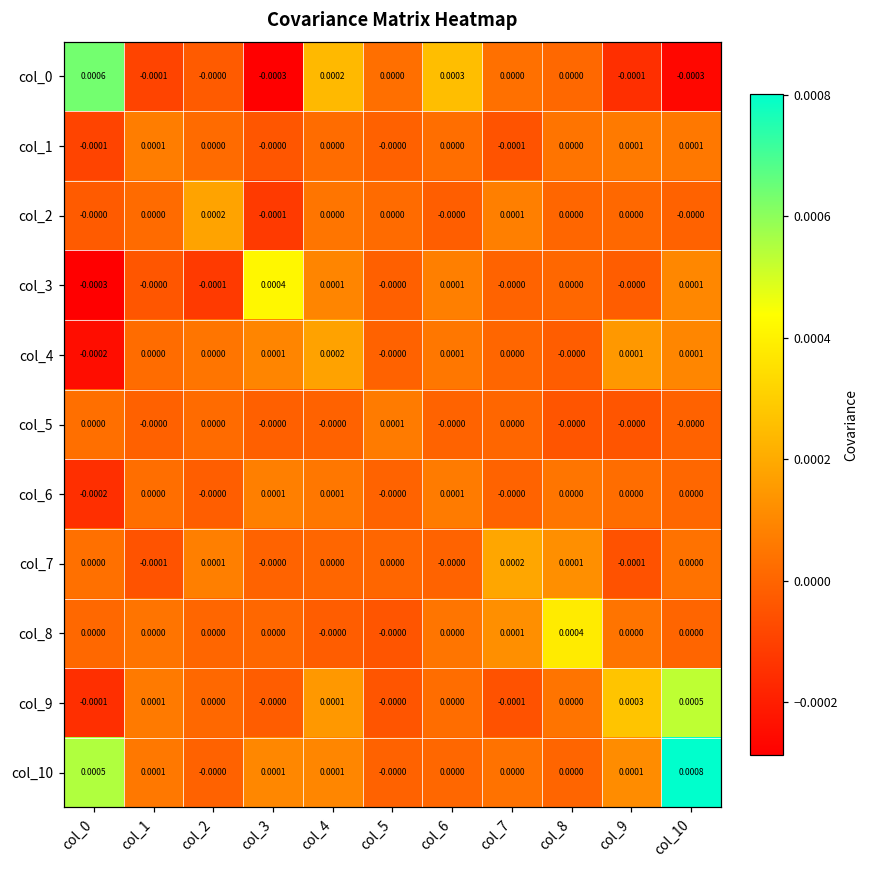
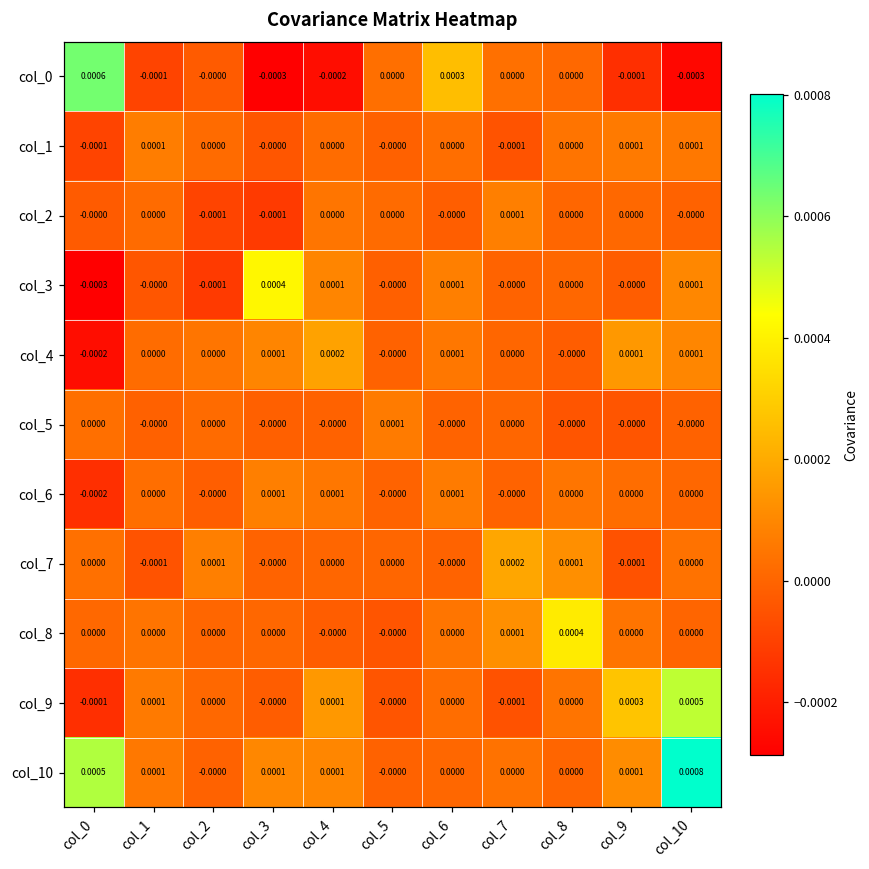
  {
    "col_0": {
      "col_0": 0.0006,
      "col_1": -0.0001,
      "col_2": -0.0000,
      "col_3": -0.0003,
-     "col_4": 0.0002,
+     "col_4": -0.0002,
      "col_5": 0.0000,
      "col_6": 0.0003,
      "col_7": 0.0000,
      "col_8": 0.0000,
      "col_9": -0.0001,
      "col_10": -0.0003
    },
    "col_1": {
      "col_0": -0.0001,
      "col_1": 0.0001,
      "col_2": 0.0000,
      "col_3": -0.0000,
      "col_4": 0.0000,
      "col_5": -0.0000,
      "col_6": 0.0000,
      "col_7": -0.0001,
      "col_8": 0.0000,
      "col_9": 0.0001,
      "col_10": 0.0001
    },
    "col_2": {
      "col_0": -0.0000,
      "col_1": 0.0000,
-     "col_2": 0.0002,
+     "col_2": -0.0001,
      "col_3": -0.0001,
      "col_4": 0.0000,
      "col_5": 0.0000,
      "col_6": -0.0000,
      "col_7": 0.0001,
      "col_8": 0.0000,
      "col_9": 0.0000,
      "col_10": -0.0000
    },
    "col_3": {
      "col_0": -0.0003,
      "col_1": -0.0000,
      "col_2": -0.0001,
      "col_3": 0.0004,
      "col_4": 0.0001,
      "col_5": -0.0000,
      "col_6": 0.0001,
      "col_7": -0.0000,
      "col_8": 0.0000,
      "col_9": -0.0000,
      "col_10": 0.0001
    },
    "col_4": {
      "col_0": -0.0002,
      "col_1": 0.0000,
      "col_2": 0.0000,
      "col_3": 0.0001,
      "col_4": 0.0002,
      "col_5": -0.0000,
      "col_6": 0.0001,
      "col_7": 0.0000,
      "col_8": -0.0000,
      "col_9": 0.0001,
      "col_10": 0.0001
    },
    "col_5": {
      "col_0": 0.0000,
      "col_1": -0.0000,
      "col_2": 0.0000,
      "col_3": -0.0000,
      "col_4": -0.0000,
      "col_5": 0.0001,
      "col_6": -0.0000,
      "col_7": 0.0000,
      "col_8": -0.0000,
      "col_9": -0.0000,
      "col_10": -0.0000
    },
    "col_6": {
      "col_0": -0.0002,
      "col_1": 0.0000,
      "col_2": -0.0000,
      "col_3": 0.0001,
      "col_4": 0.0001,
      "col_5": -0.0000,
      "col_6": 0.0001,
      "col_7": -0.0000,
      "col_8": 0.0000,
      "col_9": 0.0000,
      "col_10": 0.0000
    },
    "col_7": {
      "col_0": 0.0000,
      "col_1": -0.0001,
      "col_2": 0.0001,
      "col_3": -0.0000,
      "col_4": 0.0000,
      "col_5": 0.0000,
      "col_6": -0.0000,
      "col_7": 0.0002,
      "col_8": 0.0001,
      "col_9": -0.0001,
      "col_10": 0.0000
    },
    "col_8": {
      "col_0": 0.0000,
      "col_1": 0.0000,
      "col_2": 0.0000,
      "col_3": 0.0000,
      "col_4": -0.0000,
      "col_5": -0.0000,
      "col_6": 0.0000,
      "col_7": 0.0001,
      "col_8": 0.0004,
      "col_9": 0.0000,
      "col_10": 0.0000
    },
    "col_9": {
      "col_0": -0.0001,
      "col_1": 0.0001,
      "col_2": 0.0000,
      "col_3": -0.0000,
      "col_4": 0.0001,
      "col_5": -0.0000,
      "col_6": 0.0000,
      "col_7": -0.0001,
      "col_8": 0.0000,
      "col_9": 0.0003,
      "col_10": 0.0005
    },
    "col_10": {
      "col_0": 0.0005,
      "col_1": 0.0001,
      "col_2": -0.0000,
      "col_3": 0.0001,
      "col_4": 0.0001,
      "col_5": -0.0000,
      "col_6": 0.0000,
      "col_7": 0.0000,
      "col_8": 0.0000,
      "col_9": 0.0001,
      "col_10": 0.0008
    }
  }
